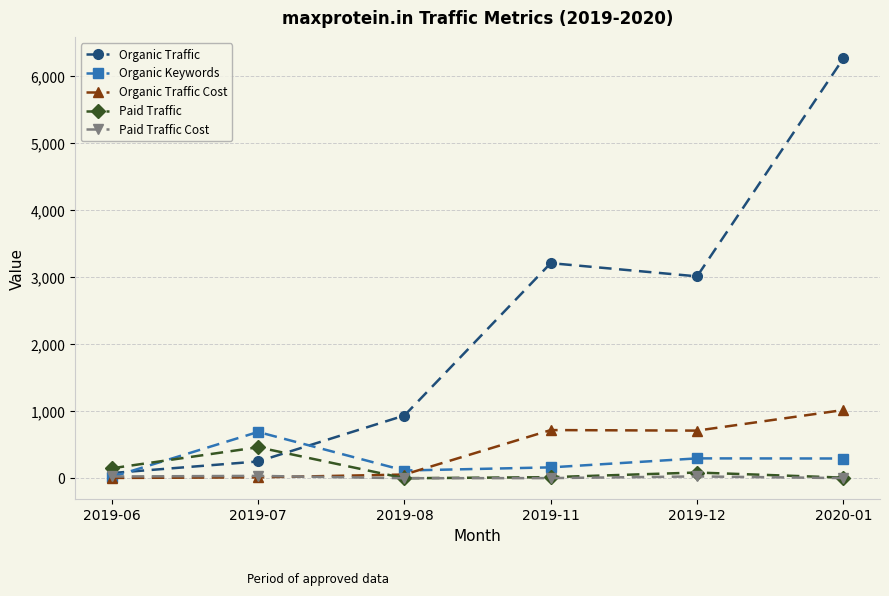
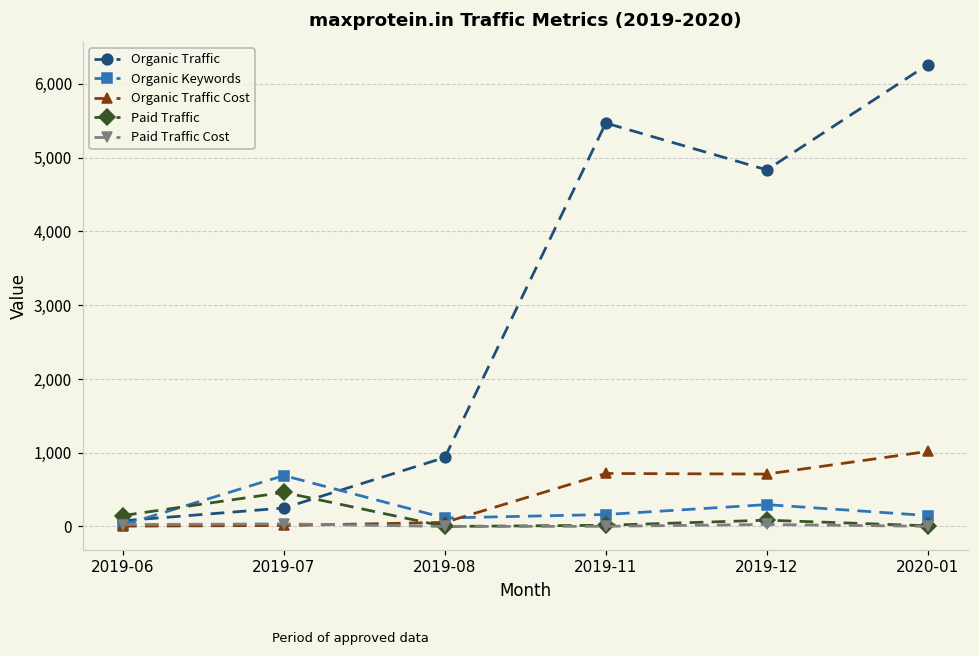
  {
    "Organic Traffic": {
      "2019-06": "100",
      "2019-07": "300",
      "2019-08": "900",
-     "2019-11": "3,200",
-     "2019-12": "3,000",
+     "2019-11": "5,500",
+     "2019-12": "4,800",
      "2020-01": "6,300"
    },
    "Organic Keywords": {
      "2019-07": "700",
      "2019-08": "100",
      "2019-11": "200",
      "2019-12": "300",
-     "2020-01": "300"
+     "2020-01": "100"
    },
    "Organic Traffic Cost": {
      "2019-08": "100",
      "2019-11": "700",
      "2019-12": "700",
      "2020-01": "1,000"
    },
    "Paid Traffic": {
      "2019-06": "100",
      "2019-07": "500",
      "2019-12": "100"
    },
    "Paid Traffic Cost": {
      "2019-12": "0"
    }
  }
